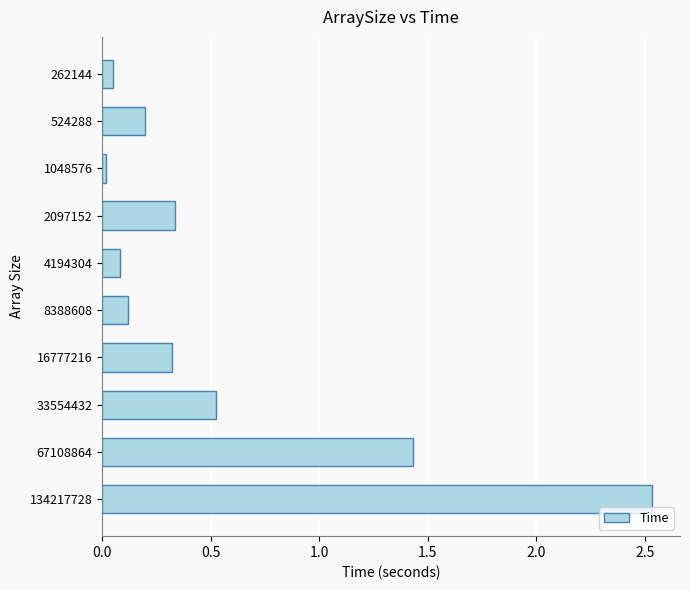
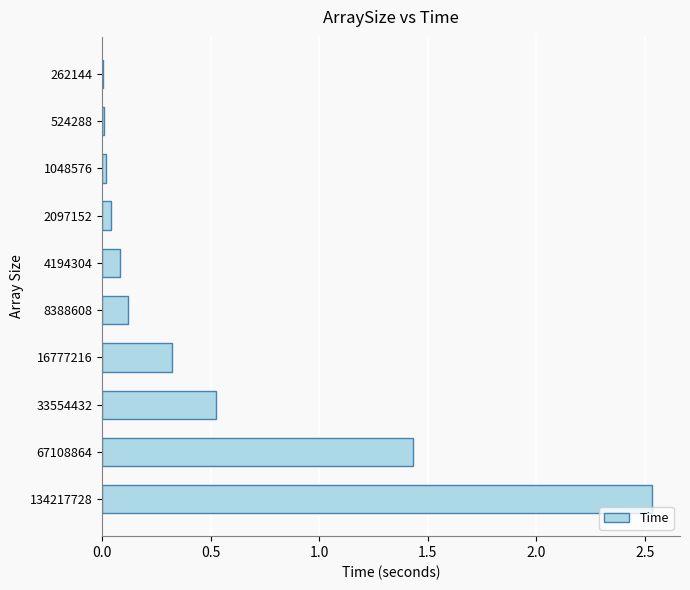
  {
-   "262144": 0.05,
-   "524288": 0.20,
+   "262144": 0.00,
+   "524288": 0.01,
    "1048576": 0.02,
-   "2097152": 0.34,
+   "2097152": 0.04,
    "4194304": 0.08,
    "8388608": 0.12,
    "16777216": 0.32,
    "33554432": 0.52,
    "67108864": 1.43,
    "134217728": 2.53
  }
